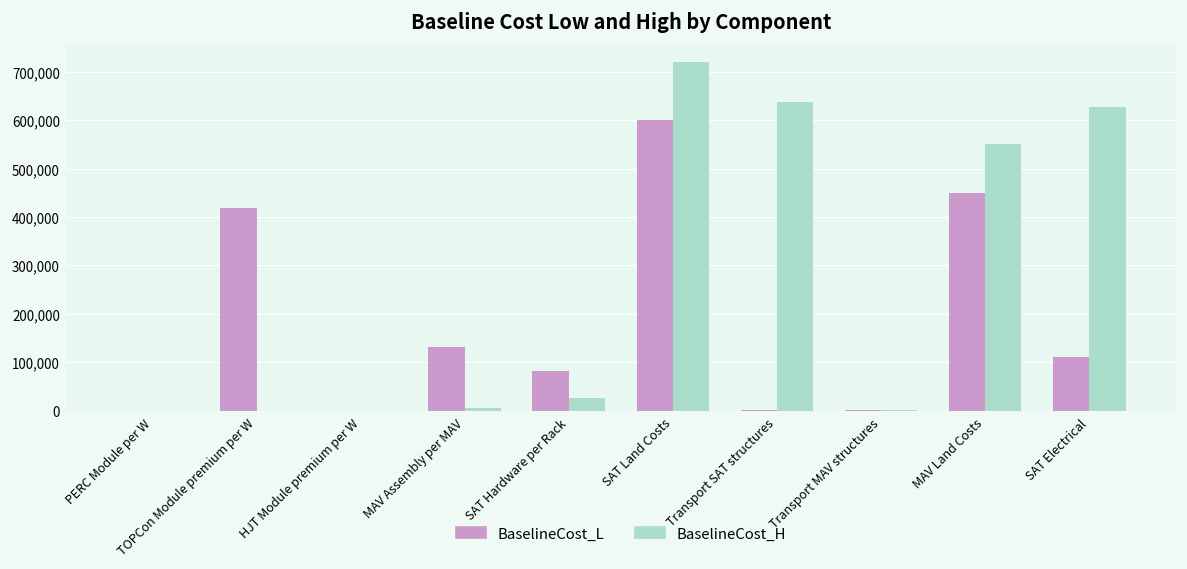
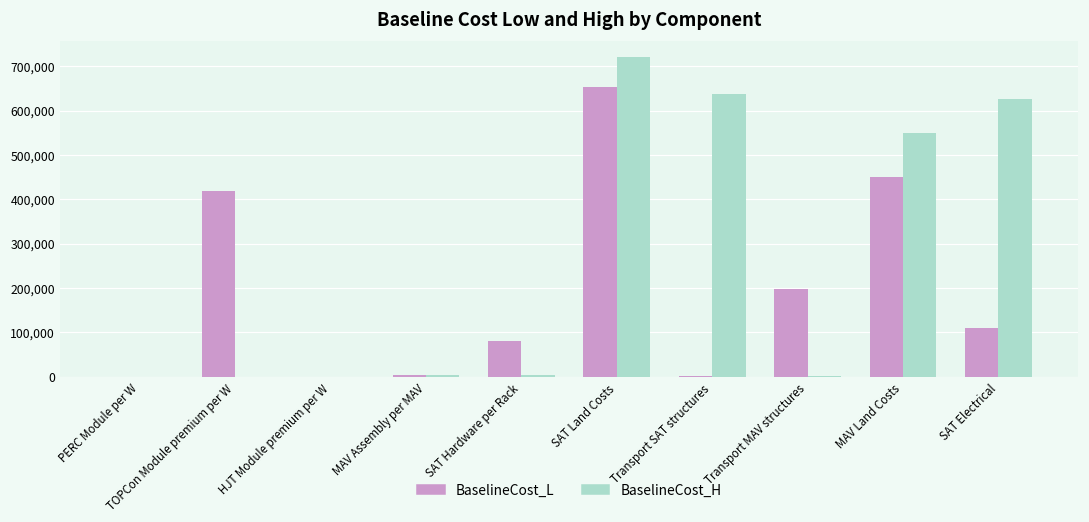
  {
    "BaselineCost_L": {
      "TOPCon Module premium per W": "420,000",
-     "MAV Assembly per MAV": "130,000",
+     "MAV Assembly per MAV": "0",
      "SAT Hardware per Rack": "80,000",
-     "SAT Land Costs": "600,000",
-     "Transport MAV structures": "0",
+     "SAT Land Costs": "650,000",
+     "Transport MAV structures": "200,000",
      "MAV Land Costs": "450,000",
      "SAT Electrical": "110,000"
    },
    "BaselineCost_H": {
-     "SAT Hardware per Rack": "30,000",
+     "SAT Hardware per Rack": "10,000",
      "SAT Land Costs": "720,000",
      "Transport SAT structures": "640,000",
      "MAV Land Costs": "550,000",
      "SAT Electrical": "630,000"
    }
  }
